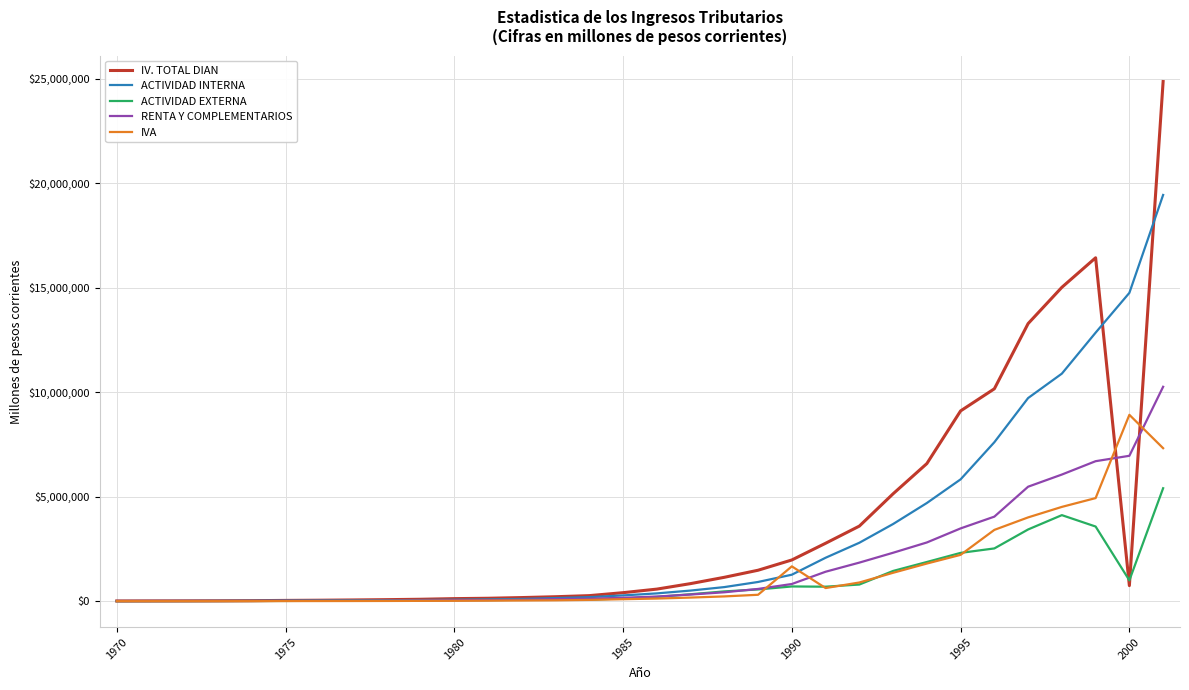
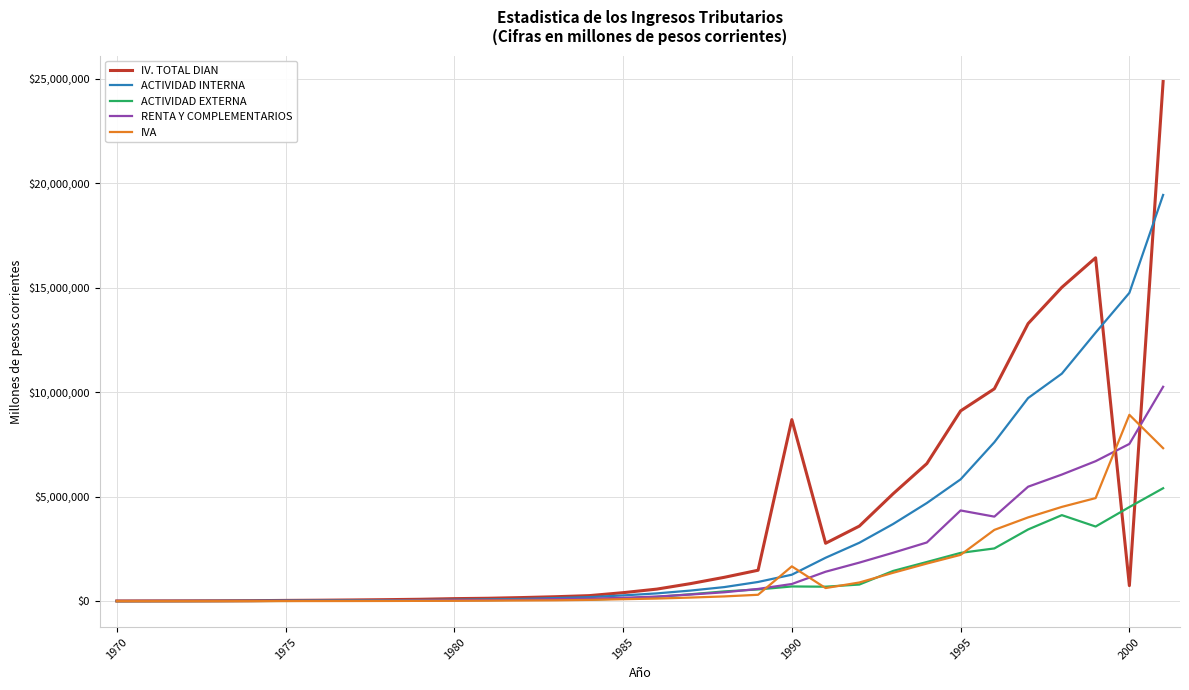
  {
    "IV. TOTAL DIAN": {
      "1985": "$400,000",
-     "1990": "$2,000,000",
+     "1990": "$8,700,000",
      "1995": "$9,100,000",
      "2000": "$700,000"
    },
    "ACTIVIDAD INTERNA": {
      "1990": "$1,300,000",
      "1995": "$5,800,000",
      "2000": "$14,800,000"
    },
    "ACTIVIDAD EXTERNA": {
-     "2000": "$1,000,000"
+     "2000": "$4,500,000"
    },
    "RENTA Y COMPLEMENTARIOS": {
-     "1995": "$3,500,000",
-     "2000": "$7,000,000"
+     "1995": "$4,300,000",
+     "2000": "$7,500,000"
    },
    "IVA": {
      "1990": "$1,700,000",
      "2000": "$8,900,000"
    }
  }
